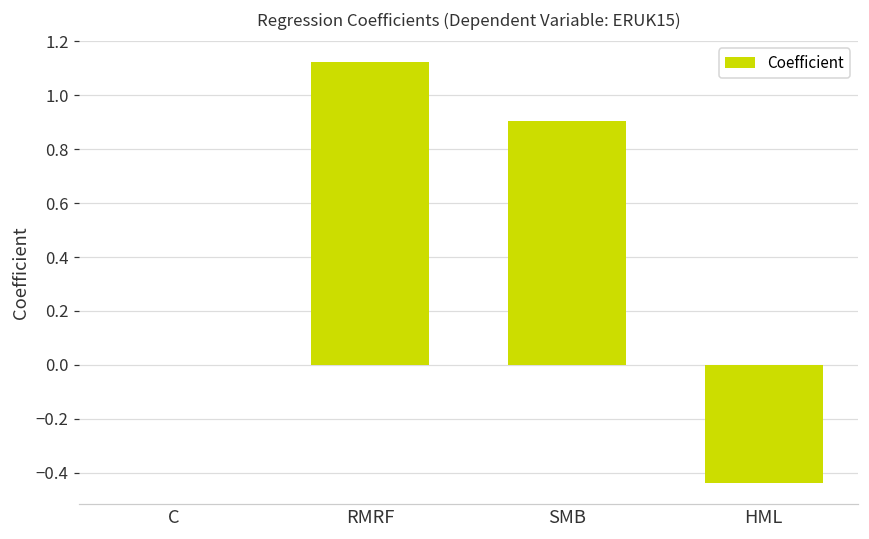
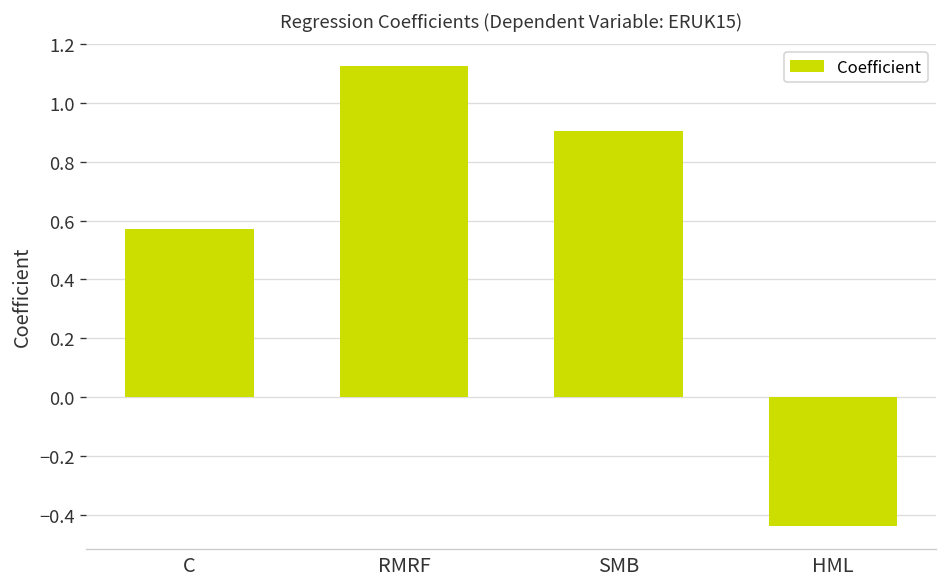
  {
-   "C": 0.00,
+   "C": 0.57,
    "RMRF": 1.12,
    "SMB": 0.90,
    "HML": -0.44
  }
